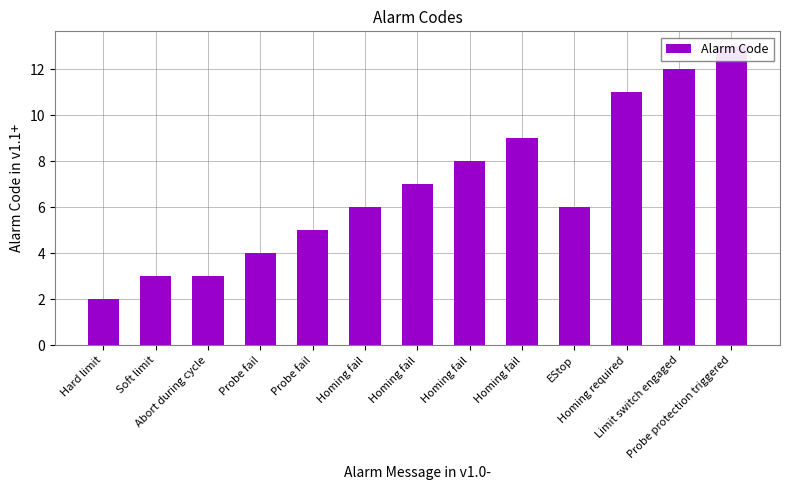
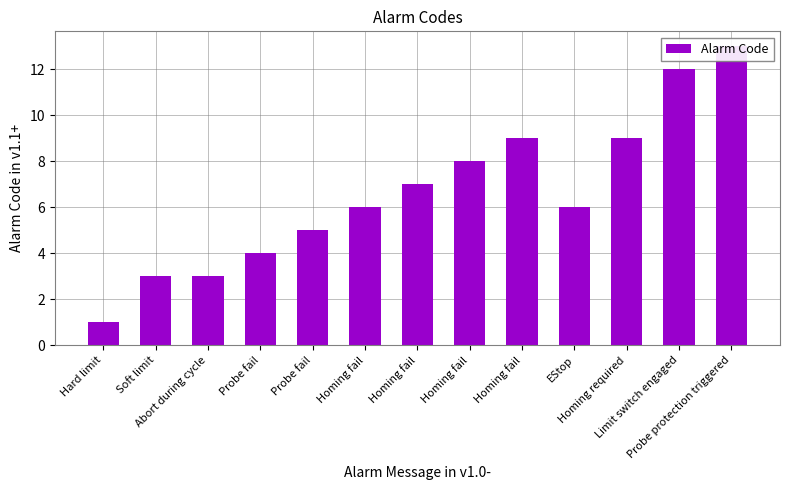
  {
-   "Hard limit": 2,
+   "Hard limit": 1,
    "Soft limit": 3,
    "Abort during cycle": 3,
    "EStop": 6,
-   "Homing required": 11,
+   "Homing required": 9,
    "Limit switch engaged": 12
  }
